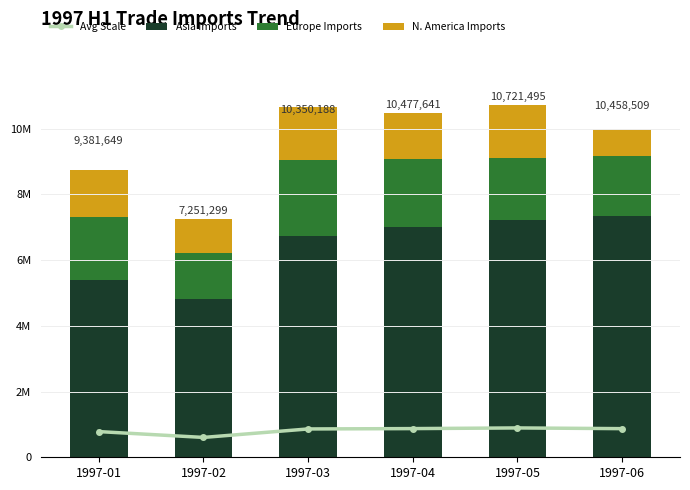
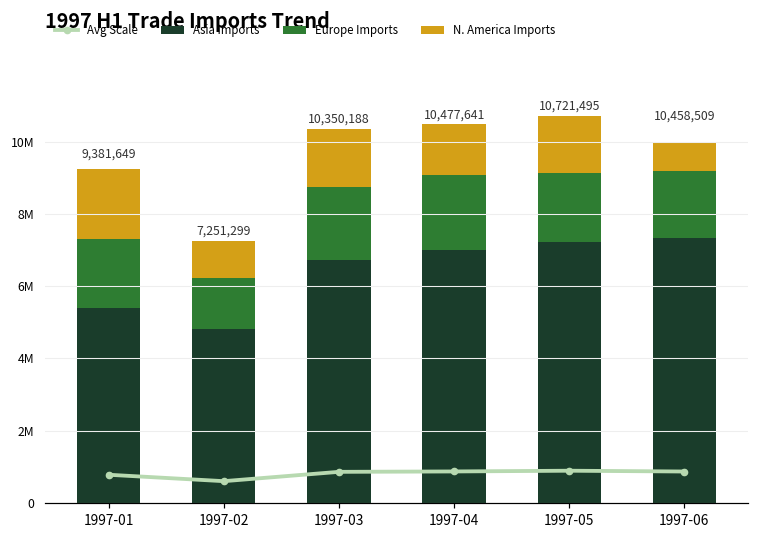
  {
    "Avg Scale": {
      "1997-01": 800000,
      "1997-02": 600000,
      "1997-03": 900000,
      "1997-04": 900000,
      "1997-05": 900000,
      "1997-06": 900000
    },
    "Asia Imports": {
      "1997-01": 5400000,
      "1997-02": 4800000,
      "1997-03": 6700000,
      "1997-04": 7000000,
      "1997-05": 7200000,
      "1997-06": 7300000
    },
    "Europe Imports": {
      "1997-01": 1900000,
      "1997-02": 1400000,
-     "1997-03": 2300000,
+     "1997-03": 2000000,
      "1997-04": 2100000,
      "1997-05": 1900000,
      "1997-06": 1800000
    },
    "N. America Imports": {
-     "1997-01": 1400000
+     "1997-01": 1900000
    }
  }
